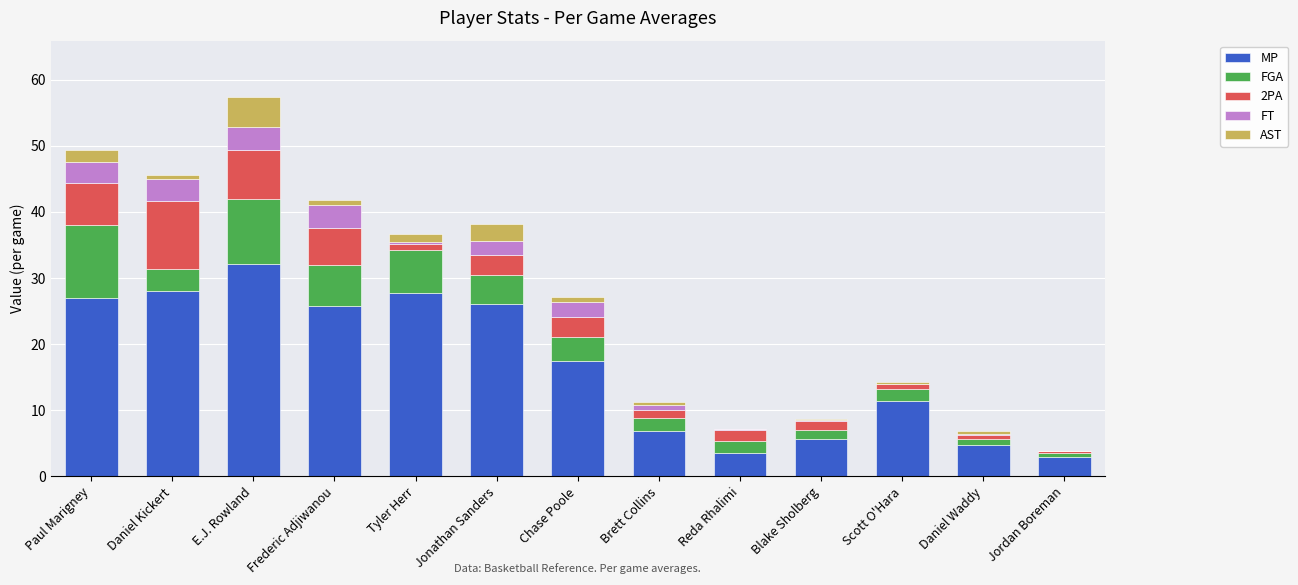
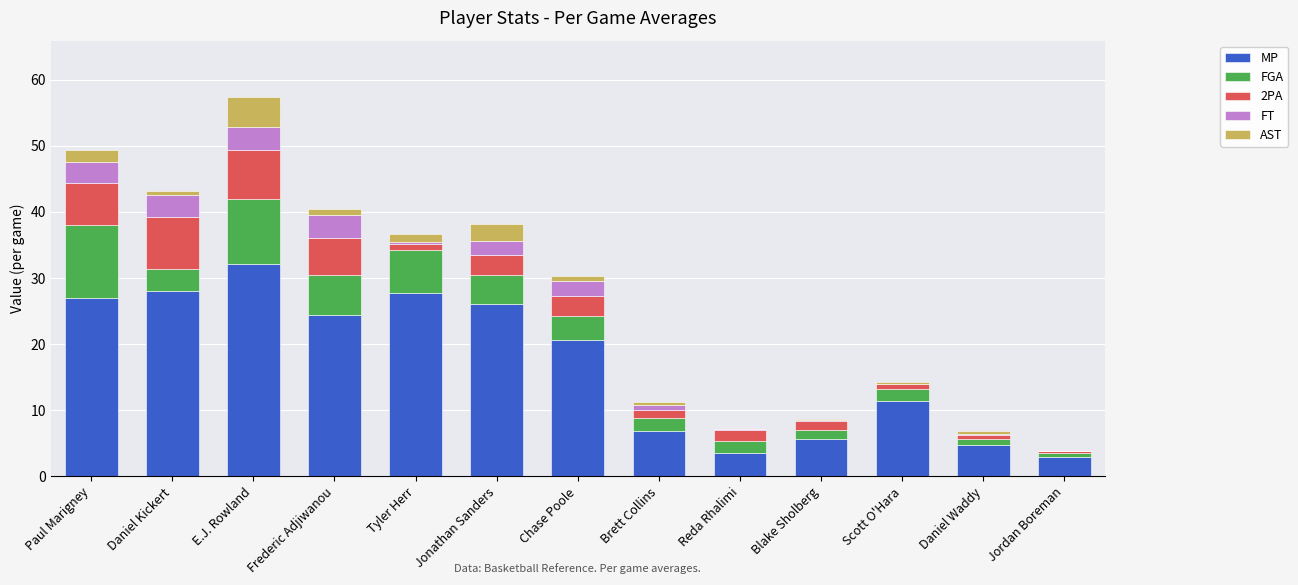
  {
    "MP": {
      "Paul Marigney": 27,
      "Daniel Kickert": 28,
      "E.J. Rowland": 32,
-     "Frederic Adjiwanou": 26,
+     "Frederic Adjiwanou": 24,
      "Tyler Herr": 28,
      "Jonathan Sanders": 26,
-     "Chase Poole": 17,
+     "Chase Poole": 21,
      "Brett Collins": 7,
      "Reda Rhalimi": 4,
      "Blake Sholberg": 6,
      "Scott O'Hara": 11,
      "Daniel Waddy": 5,
      "Jordan Boreman": 3
    },
    "FGA": {
      "Paul Marigney": 11,
      "Daniel Kickert": 3,
      "E.J. Rowland": 10,
      "Frederic Adjiwanou": 6,
      "Tyler Herr": 7,
      "Jonathan Sanders": 4,
      "Chase Poole": 4,
      "Brett Collins": 2,
      "Reda Rhalimi": 2,
      "Blake Sholberg": 1,
      "Scott O'Hara": 2,
      "Daniel Waddy": 1,
      "Jordan Boreman": 1
    },
    "2PA": {
      "Paul Marigney": 6,
-     "Daniel Kickert": 10,
+     "Daniel Kickert": 8,
      "E.J. Rowland": 7,
      "Frederic Adjiwanou": 6,
      "Tyler Herr": 1,
      "Jonathan Sanders": 3,
      "Chase Poole": 3,
      "Brett Collins": 1,
      "Reda Rhalimi": 2,
      "Blake Sholberg": 1,
      "Scott O'Hara": 1,
      "Daniel Waddy": 1
    },
    "FT": {
      "Paul Marigney": 3,
      "Daniel Kickert": 3,
      "E.J. Rowland": 4,
      "Frederic Adjiwanou": 4,
      "Tyler Herr": 0,
      "Jonathan Sanders": 2,
      "Chase Poole": 2,
      "Brett Collins": 1,
      "Scott O'Hara": 0,
      "Jordan Boreman": 0
    },
    "AST": {
      "Paul Marigney": 2,
      "Daniel Kickert": 1,
      "E.J. Rowland": 4,
      "Frederic Adjiwanou": 1,
      "Tyler Herr": 1,
      "Jonathan Sanders": 3,
      "Chase Poole": 1,
      "Brett Collins": 1,
      "Reda Rhalimi": 0,
      "Daniel Waddy": 0
    }
  }
